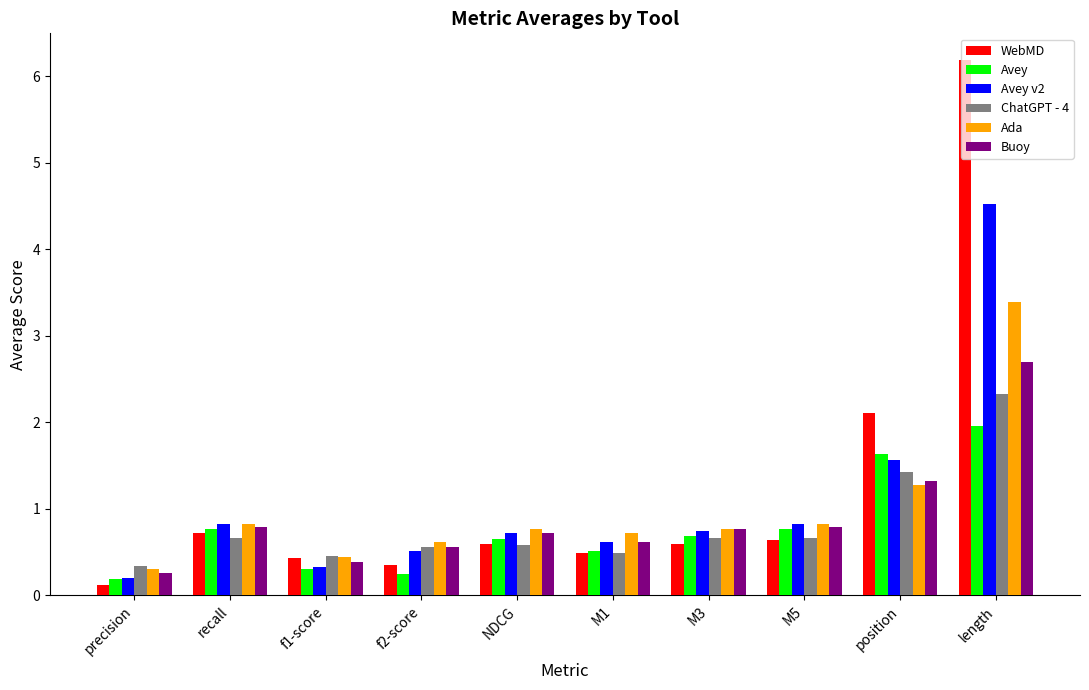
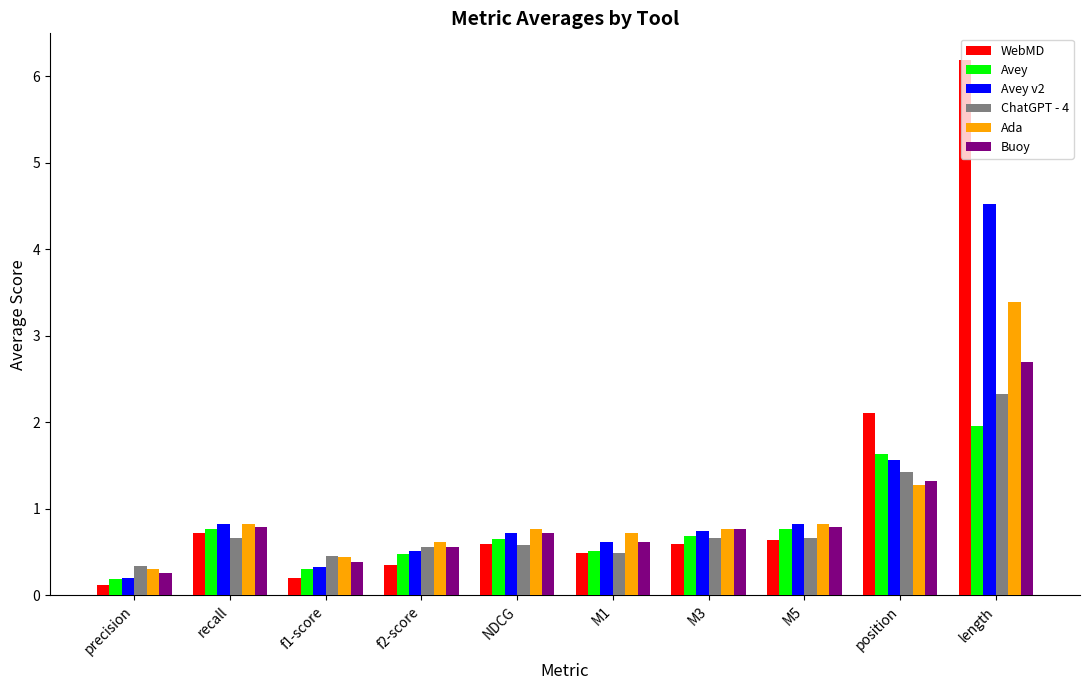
  {
    "WebMD": {
      "precision": 0.1,
      "recall": 0.7,
-     "f1-score": 0.4,
+     "f1-score": 0.2,
      "f2-score": 0.4,
      "NDCG": 0.6,
      "M1": 0.5,
      "M3": 0.6,
      "M5": 0.6,
      "position": 2.1
    },
    "Avey": {
      "precision": 0.2,
      "recall": 0.8,
      "f1-score": 0.3,
-     "f2-score": 0.2,
+     "f2-score": 0.5,
      "NDCG": 0.6,
      "M1": 0.5,
      "M3": 0.7,
      "M5": 0.8,
      "position": 1.6,
      "length": 2.0
    },
    "Avey v2": {
      "precision": 0.2,
      "recall": 0.8,
      "f1-score": 0.3,
      "f2-score": 0.5,
      "NDCG": 0.7,
      "M1": 0.6,
      "M3": 0.7,
      "M5": 0.8,
      "position": 1.6,
      "length": 4.5
    },
    "ChatGPT - 4": {
      "precision": 0.3,
      "recall": 0.7,
      "f1-score": 0.5,
      "f2-score": 0.6,
      "NDCG": 0.6,
      "M1": 0.5,
      "M3": 0.7,
      "M5": 0.7,
      "position": 1.4,
      "length": 2.3
    },
    "Ada": {
      "precision": 0.3,
      "recall": 0.8,
      "f1-score": 0.4,
      "f2-score": 0.6,
      "NDCG": 0.8,
      "M1": 0.7,
      "M3": 0.8,
      "M5": 0.8,
      "position": 1.3,
      "length": 3.4
    },
    "Buoy": {
      "precision": 0.3,
      "recall": 0.8,
      "f1-score": 0.4,
      "f2-score": 0.6,
      "NDCG": 0.7,
      "M1": 0.6,
      "M3": 0.8,
      "M5": 0.8,
      "position": 1.3,
      "length": 2.7
    }
  }
